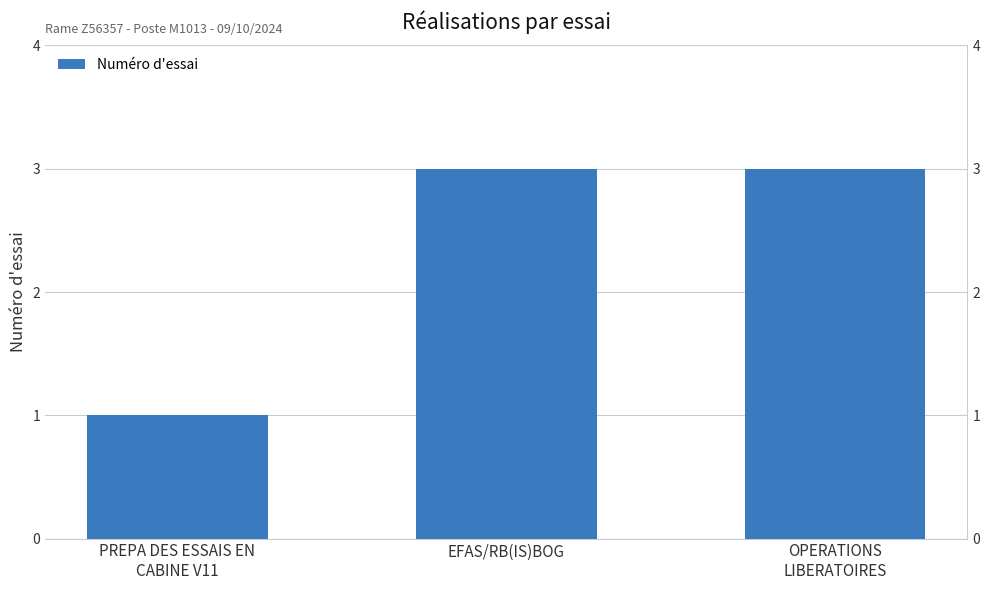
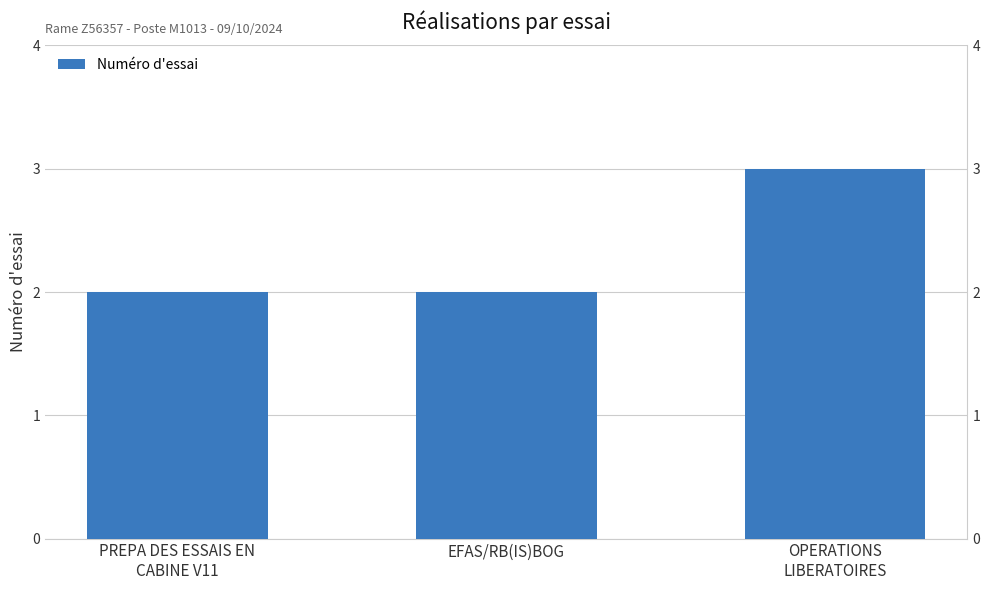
  {
-   "PREPA DES ESSAIS EN CABINE V11": 1,
-   "EFAS/RB(IS)BOG": 3,
+   "PREPA DES ESSAIS EN CABINE V11": 2,
+   "EFAS/RB(IS)BOG": 2,
    "OPERATIONS LIBERATOIRES": 3
  }
